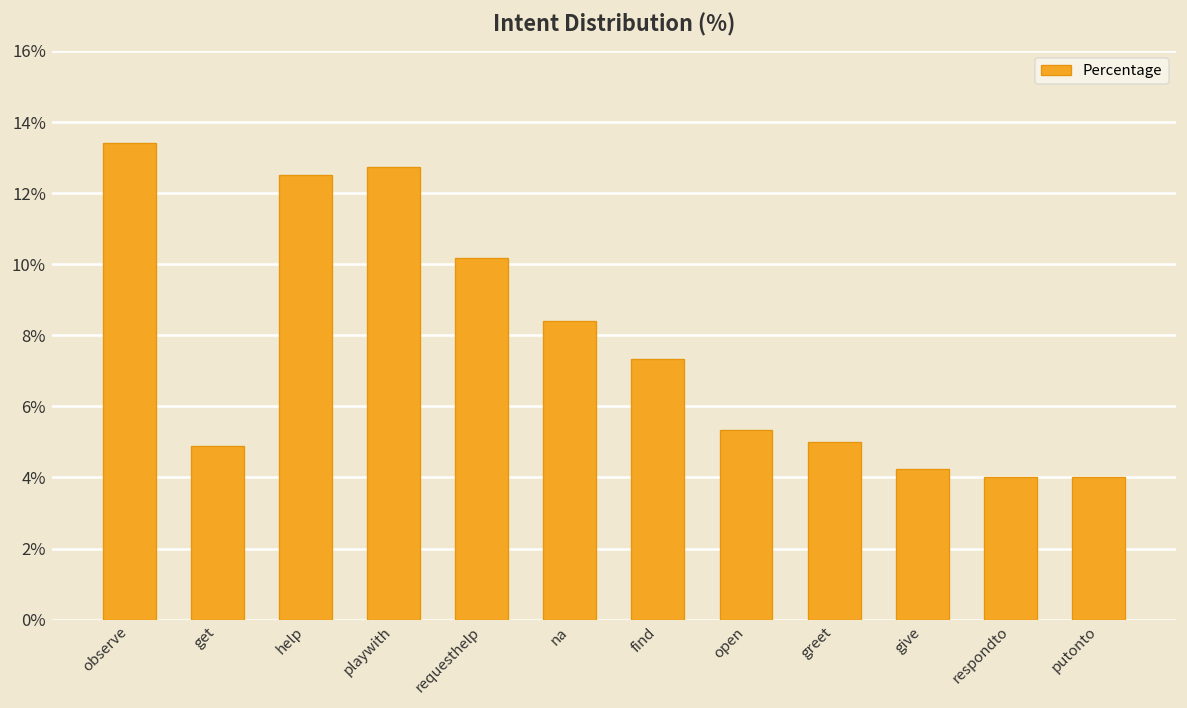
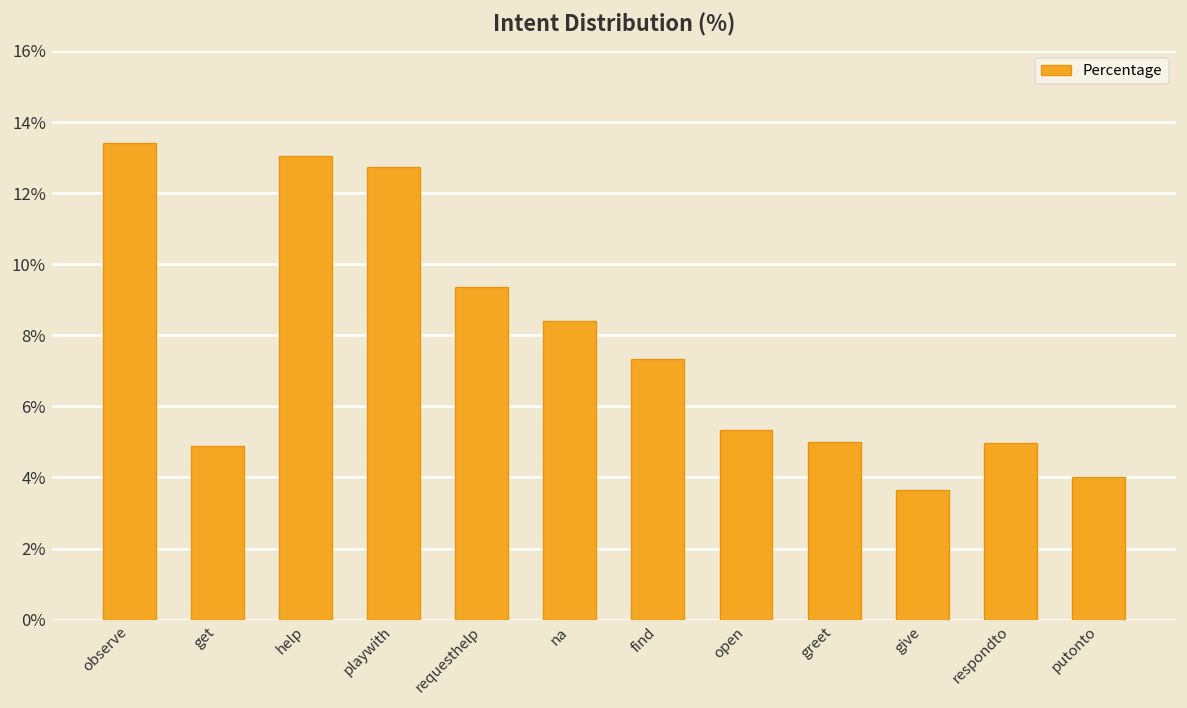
  {
    "observe": "13.4%",
    "get": "4.9%",
-   "help": "12.5%",
+   "help": "13.1%",
    "playwith": "12.7%",
-   "requesthelp": "10.2%",
+   "requesthelp": "9.3%",
    "na": "8.4%",
    "find": "7.3%",
    "open": "5.3%",
    "greet": "5.0%",
-   "give": "4.3%",
-   "respondto": "4.0%",
+   "give": "3.6%",
+   "respondto": "5.0%",
    "putonto": "4.0%"
  }
